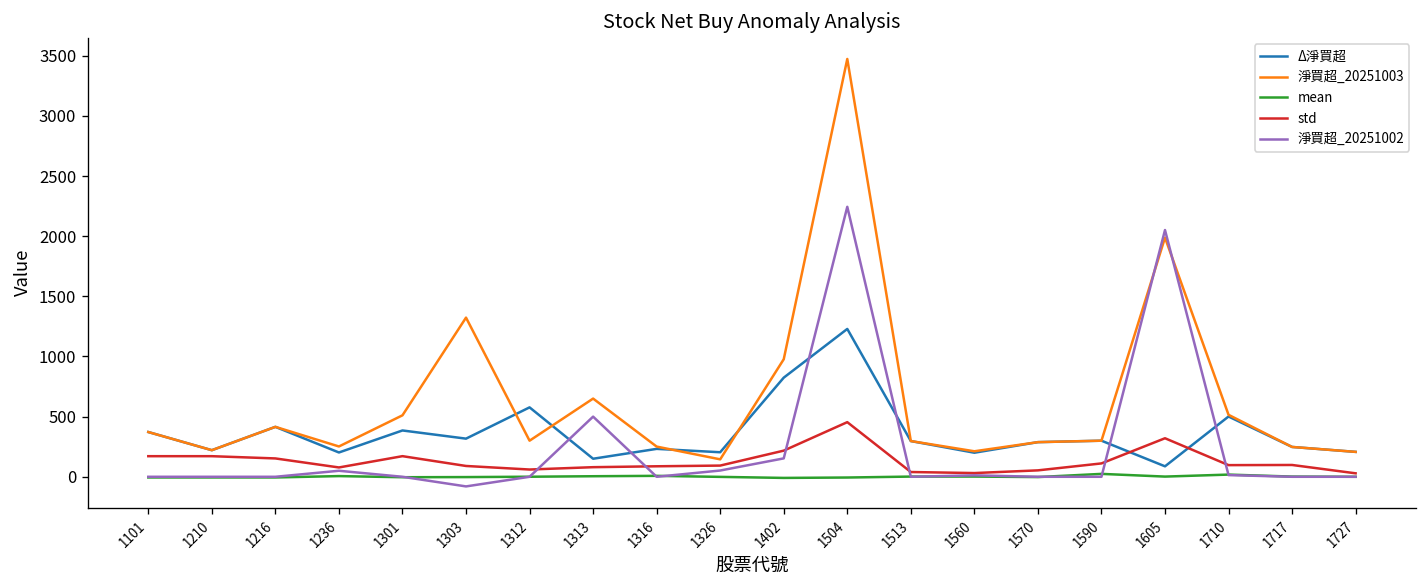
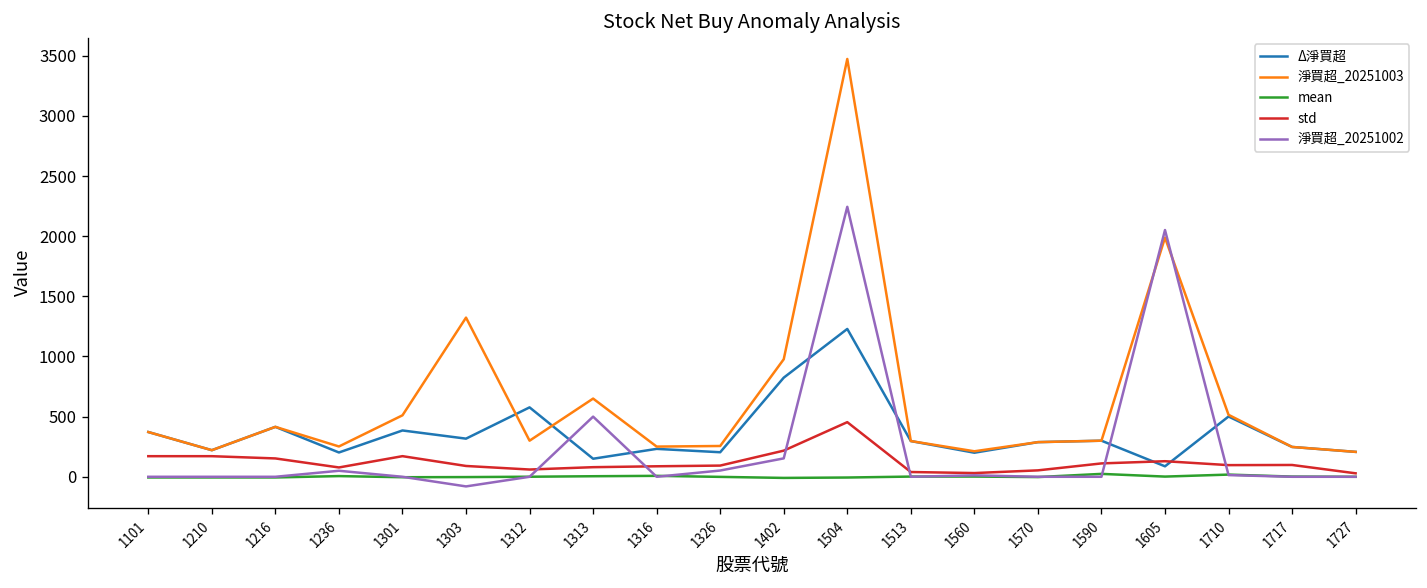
  {
    "Δ淨買超": {
      "1236": 200,
      "1301": 390,
      "1303": 320,
      "1312": 580,
      "1313": 150,
      "1326": 200,
      "1402": 820,
      "1504": 1230,
      "1605": 90
    },
    "淨買超_20251003": {
      "1236": 250,
      "1301": 510,
      "1303": 1320,
      "1312": 300,
      "1313": 650,
-     "1326": 150,
+     "1326": 260,
      "1402": 980,
      "1504": 3470,
      "1605": 1990
    },
    "mean": {
      "1236": 10,
      "1303": 0,
      "1313": 0,
      "1326": 0,
      "1402": -10,
      "1504": -10,
      "1605": 0
    },
    "std": {
      "1101": 170,
      "1210": 170,
      "1216": 150,
      "1236": 80,
      "1301": 170,
      "1303": 90,
      "1312": 60,
      "1313": 80,
      "1316": 90,
      "1326": 90,
      "1402": 220,
      "1504": 450,
      "1513": 40,
      "1570": 50,
      "1590": 110,
-     "1605": 320,
+     "1605": 130,
      "1710": 100,
      "1717": 100,
      "1727": 30
    },
    "淨買超_20251002": {
      "1236": 50,
      "1303": -80,
      "1313": 500,
      "1326": 50,
      "1402": 150,
      "1504": 2240,
      "1605": 2050
    }
  }
